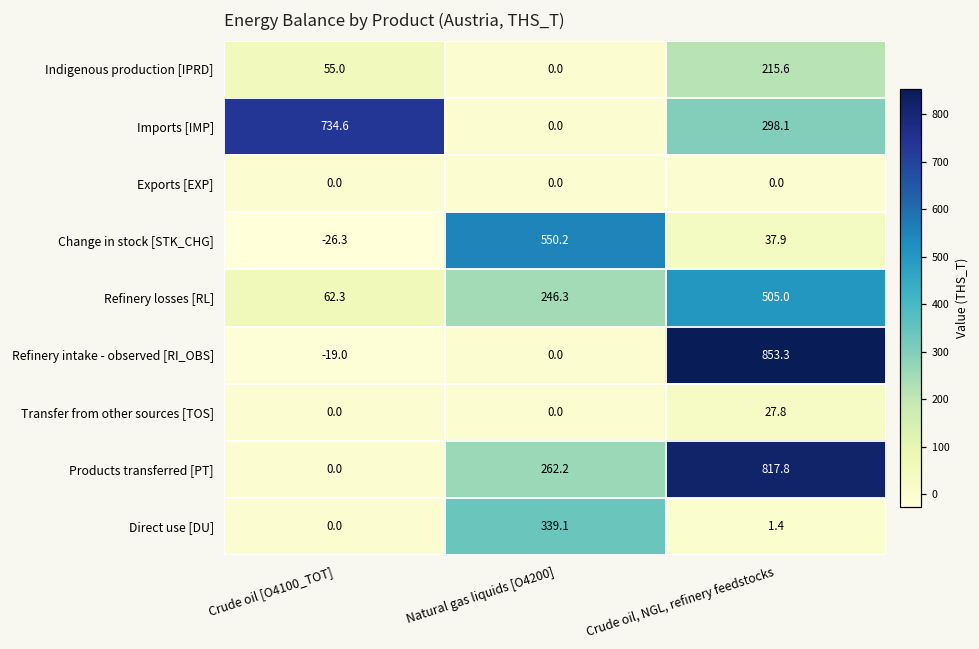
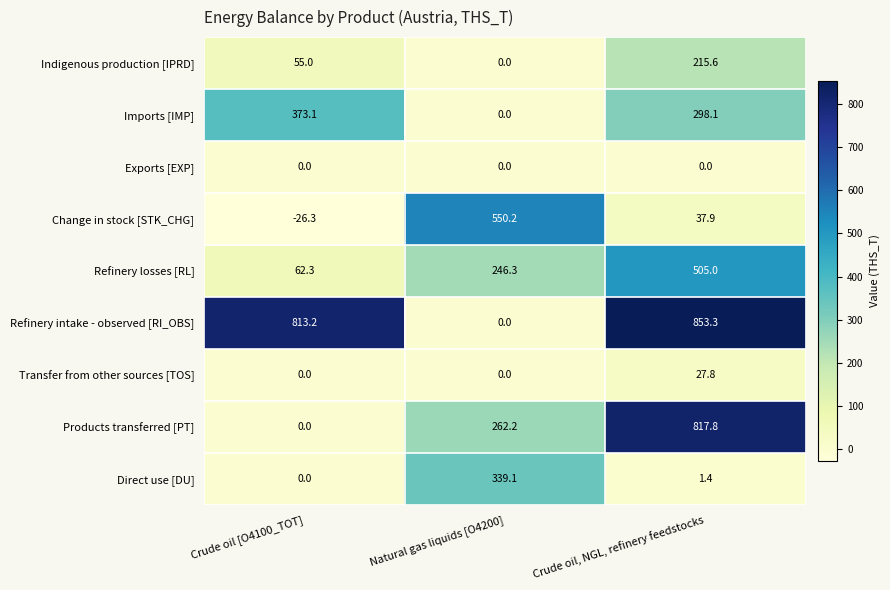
  {
    "Indigenous production [IPRD]": {
      "Crude oil [O4100_TOT]": 55.0,
      "Natural gas liquids [O4200]": 0.0,
      "Crude oil, NGL, refinery feedstocks": 215.6
    },
    "Imports [IMP]": {
-     "Crude oil [O4100_TOT]": 734.6,
+     "Crude oil [O4100_TOT]": 373.1,
      "Natural gas liquids [O4200]": 0.0,
      "Crude oil, NGL, refinery feedstocks": 298.1
    },
    "Exports [EXP]": {
      "Crude oil [O4100_TOT]": 0.0,
      "Natural gas liquids [O4200]": 0.0,
      "Crude oil, NGL, refinery feedstocks": 0.0
    },
    "Change in stock [STK_CHG]": {
      "Crude oil [O4100_TOT]": -26.3,
      "Natural gas liquids [O4200]": 550.2,
      "Crude oil, NGL, refinery feedstocks": 37.9
    },
    "Refinery losses [RL]": {
      "Crude oil [O4100_TOT]": 62.3,
      "Natural gas liquids [O4200]": 246.3,
      "Crude oil, NGL, refinery feedstocks": 505.0
    },
    "Refinery intake - observed [RI_OBS]": {
-     "Crude oil [O4100_TOT]": -19.0,
+     "Crude oil [O4100_TOT]": 813.2,
      "Natural gas liquids [O4200]": 0.0,
      "Crude oil, NGL, refinery feedstocks": 853.3
    },
    "Transfer from other sources [TOS]": {
      "Crude oil [O4100_TOT]": 0.0,
      "Natural gas liquids [O4200]": 0.0,
      "Crude oil, NGL, refinery feedstocks": 27.8
    },
    "Products transferred [PT]": {
      "Crude oil [O4100_TOT]": 0.0,
      "Natural gas liquids [O4200]": 262.2,
      "Crude oil, NGL, refinery feedstocks": 817.8
    },
    "Direct use [DU]": {
      "Crude oil [O4100_TOT]": 0.0,
      "Natural gas liquids [O4200]": 339.1,
      "Crude oil, NGL, refinery feedstocks": 1.4
    }
  }
